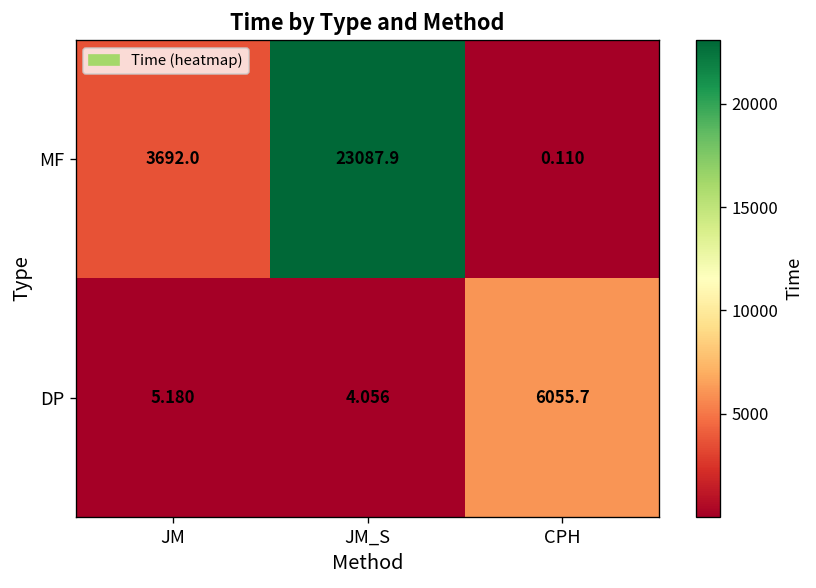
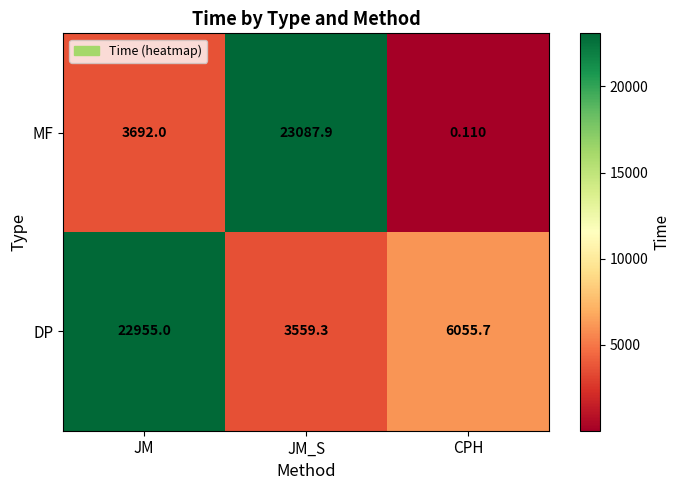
  {
    "MF": {
      "JM": 3692.0,
      "JM_S": 23087.9,
      "CPH": 0.110
    },
    "DP": {
-     "JM": 5.180,
-     "JM_S": 4.056,
+     "JM": 22955.0,
+     "JM_S": 3559.3,
      "CPH": 6055.7
    }
  }
